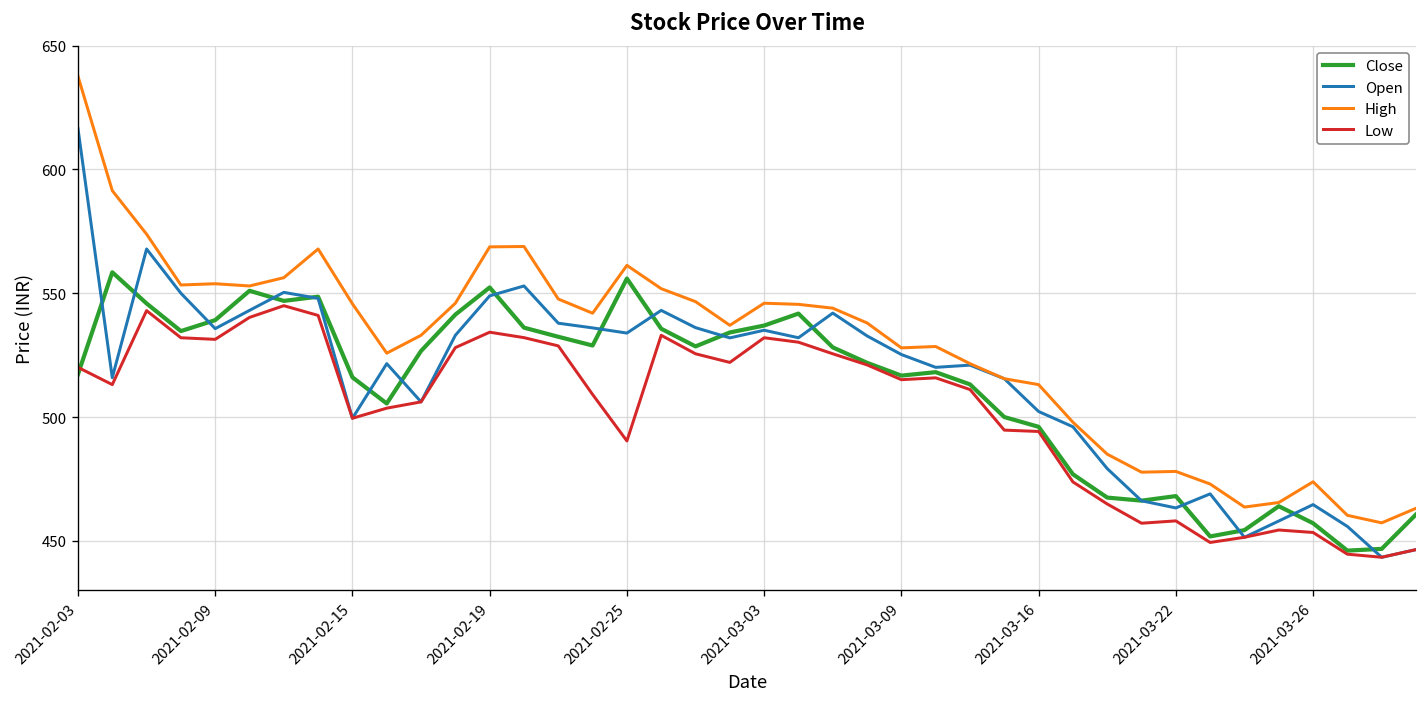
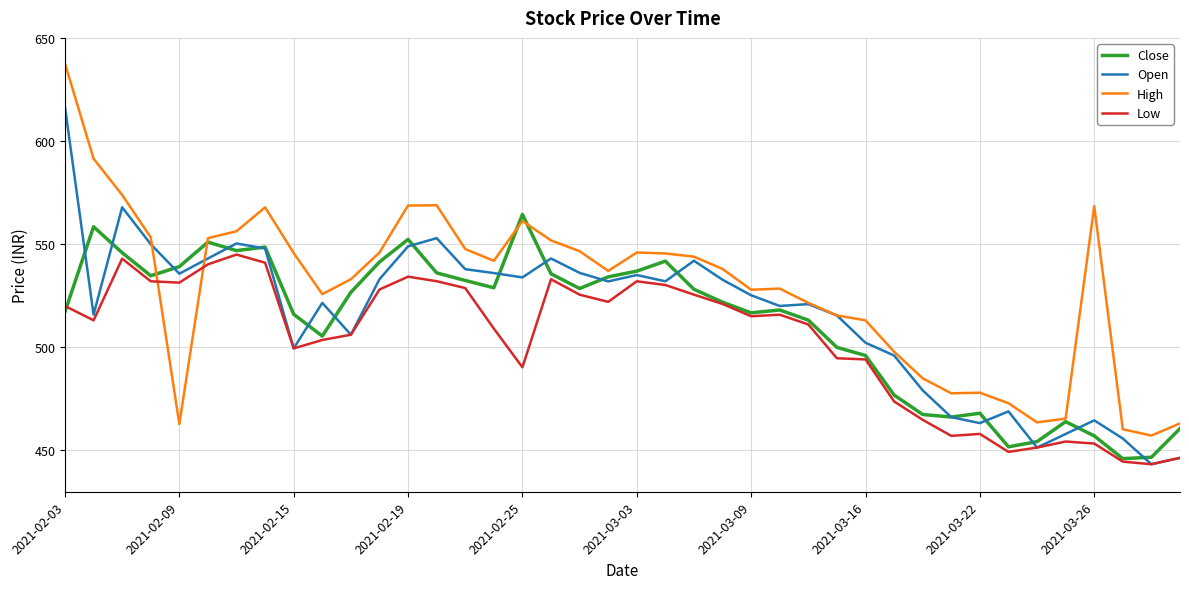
  {
    "Close": {
      "2021-02-03": 517,
      "2021-02-09": 539,
      "2021-02-15": 516,
      "2021-02-19": 552,
-     "2021-02-25": 556,
+     "2021-02-25": 564,
      "2021-03-03": 537,
      "2021-03-09": 517,
      "2021-03-16": 496,
      "2021-03-22": 468,
      "2021-03-26": 457
    },
    "Open": {
      "2021-02-03": 616,
      "2021-02-09": 536,
      "2021-02-19": 549,
      "2021-02-25": 534,
      "2021-03-03": 535,
      "2021-03-09": 525,
      "2021-03-16": 502,
      "2021-03-22": 463,
      "2021-03-26": 465
    },
    "High": {
      "2021-02-03": 638,
-     "2021-02-09": 554,
+     "2021-02-09": 463,
      "2021-02-15": 546,
      "2021-02-19": 569,
      "2021-02-25": 561,
      "2021-03-03": 546,
      "2021-03-09": 528,
      "2021-03-16": 513,
      "2021-03-22": 478,
-     "2021-03-26": 474
+     "2021-03-26": 568
    },
    "Low": {
      "2021-02-03": 520,
      "2021-02-09": 531,
      "2021-02-19": 534,
      "2021-02-25": 490,
      "2021-03-03": 532,
      "2021-03-09": 515,
      "2021-03-16": 494,
      "2021-03-22": 458,
      "2021-03-26": 453
    }
  }
